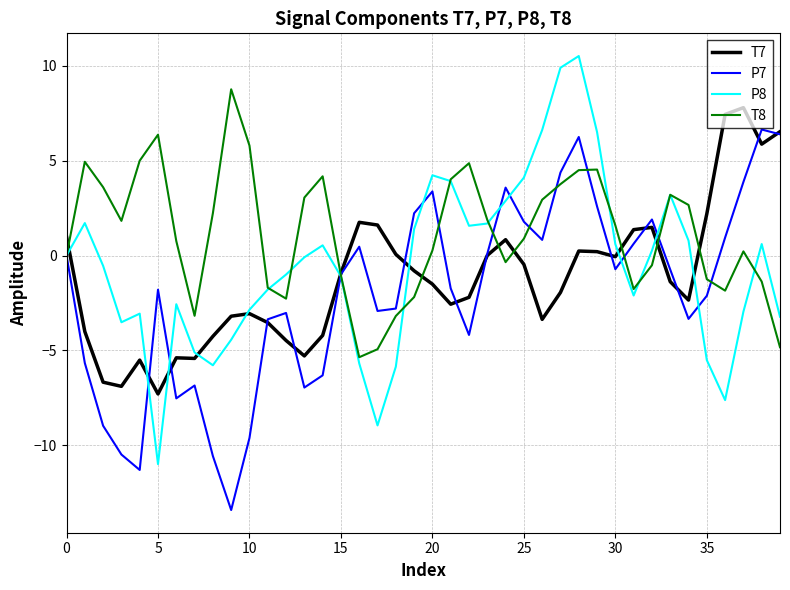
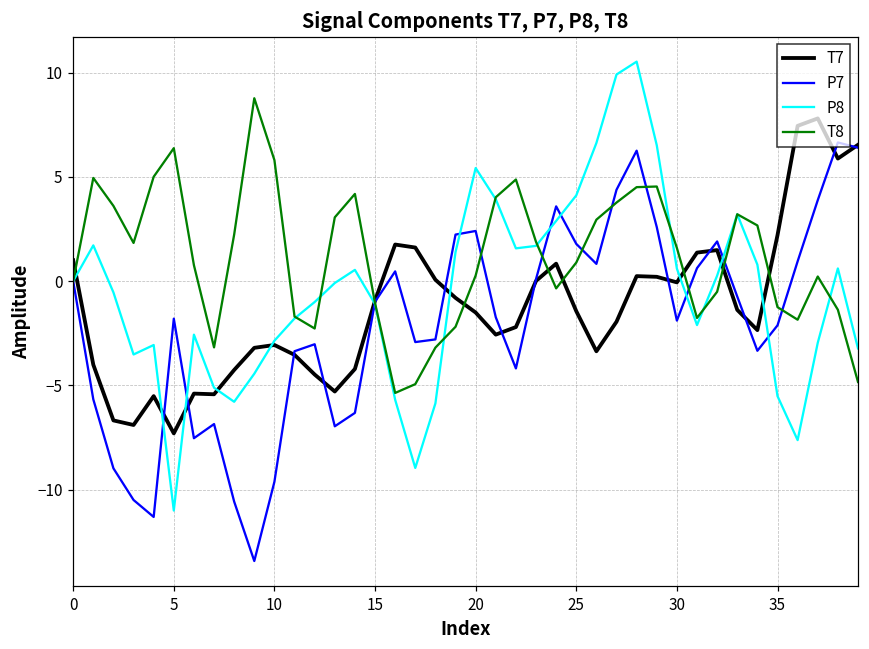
  {
    "T7": {
      "0": 1.0,
      "5": -7.3,
      "10": -3.1,
      "20": -1.5,
-     "25": -0.5,
+     "25": -1.4,
      "30": -0.1,
      "35": 2.2
    },
    "P7": {
      "5": -1.8,
      "10": -9.6,
-     "20": 3.4,
+     "20": 2.4,
      "25": 1.8,
-     "30": -0.7,
+     "30": -1.9,
      "35": -2.1
    },
    "P8": {
      "5": -11.0,
      "10": -2.9,
-     "20": 4.2,
+     "20": 5.4,
      "25": 4.1,
      "30": 0.6,
      "35": -5.5
    },
    "T8": {
      "5": 6.4,
      "10": 5.8,
      "20": 0.3,
      "25": 0.9,
      "30": 1.6,
      "35": -1.2
    }
  }
